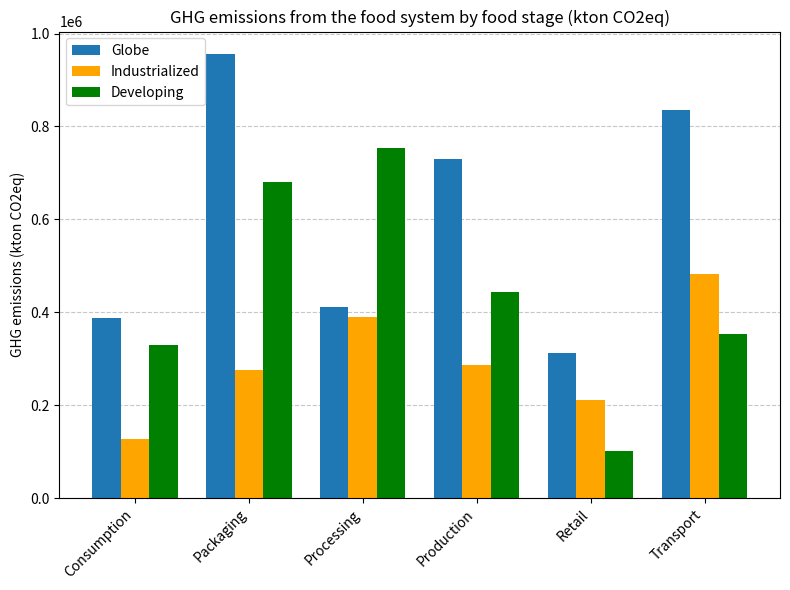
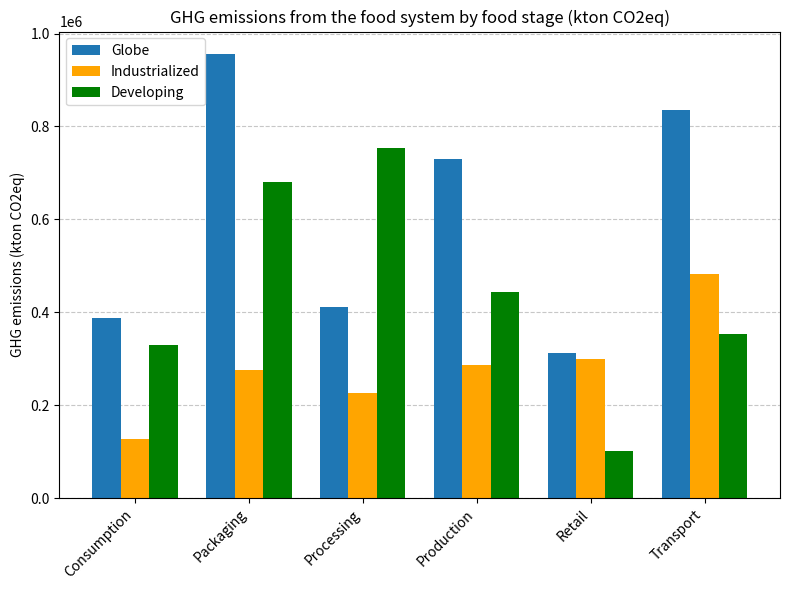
  {
    "Globe": {
      "Consumption": 390000,
      "Packaging": 960000,
      "Processing": 410000,
      "Production": 730000,
      "Retail": 310000,
      "Transport": 830000
    },
    "Industrialized": {
      "Consumption": 130000,
      "Packaging": 280000,
-     "Processing": 390000,
+     "Processing": 230000,
      "Production": 290000,
-     "Retail": 210000,
+     "Retail": 300000,
      "Transport": 480000
    },
    "Developing": {
      "Consumption": 330000,
      "Packaging": 680000,
      "Processing": 750000,
      "Production": 440000,
      "Retail": 100000,
      "Transport": 350000
    }
  }
